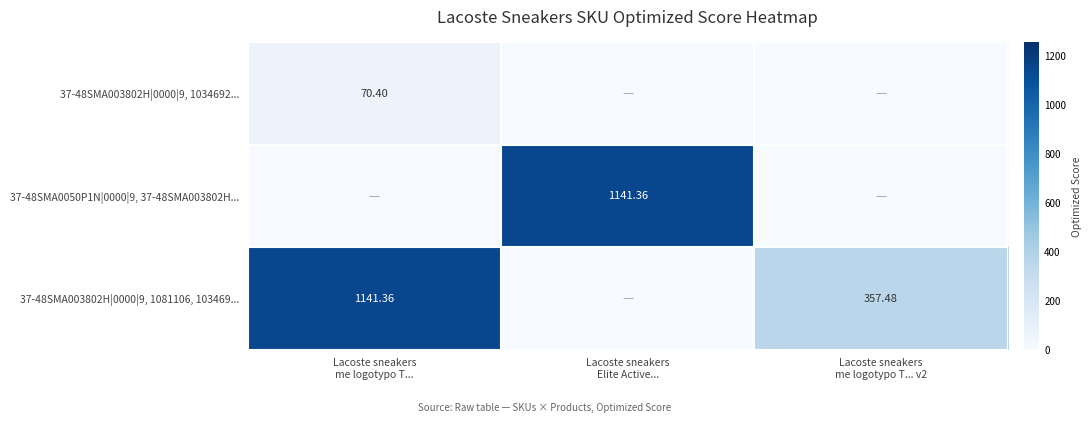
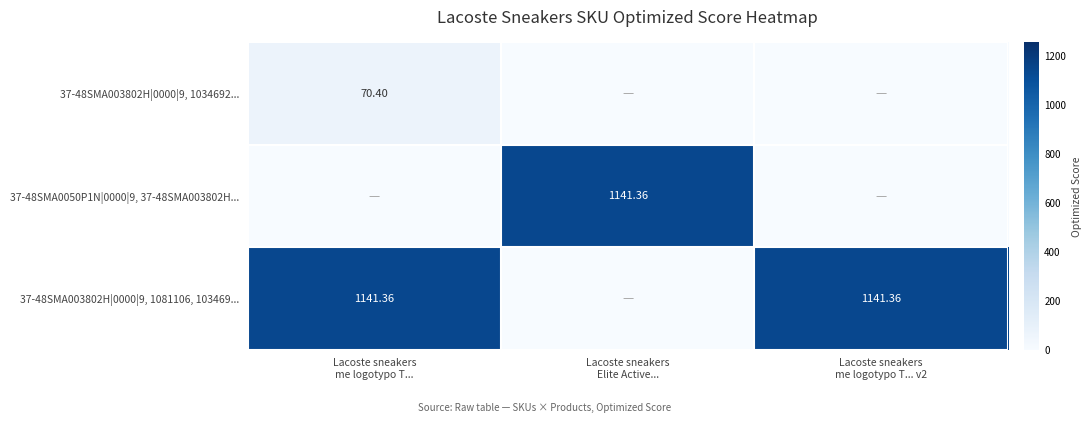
  {
    "37-48SMA003802H|0000|9, 1034692...": {
      "Lacoste sneakers me logotypo T...": 70.40
    },
    "37-48SMA0050P1N|0000|9, 37-48SMA003802H...": {
      "Lacoste sneakers Elite Active...": 1141.36
    },
    "37-48SMA003802H|0000|9, 1081106, 103469...": {
      "Lacoste sneakers me logotypo T...": 1141.36,
-     "Lacoste sneakers me logotypo T... v2": 357.48
+     "Lacoste sneakers me logotypo T... v2": 1141.36
    }
  }
